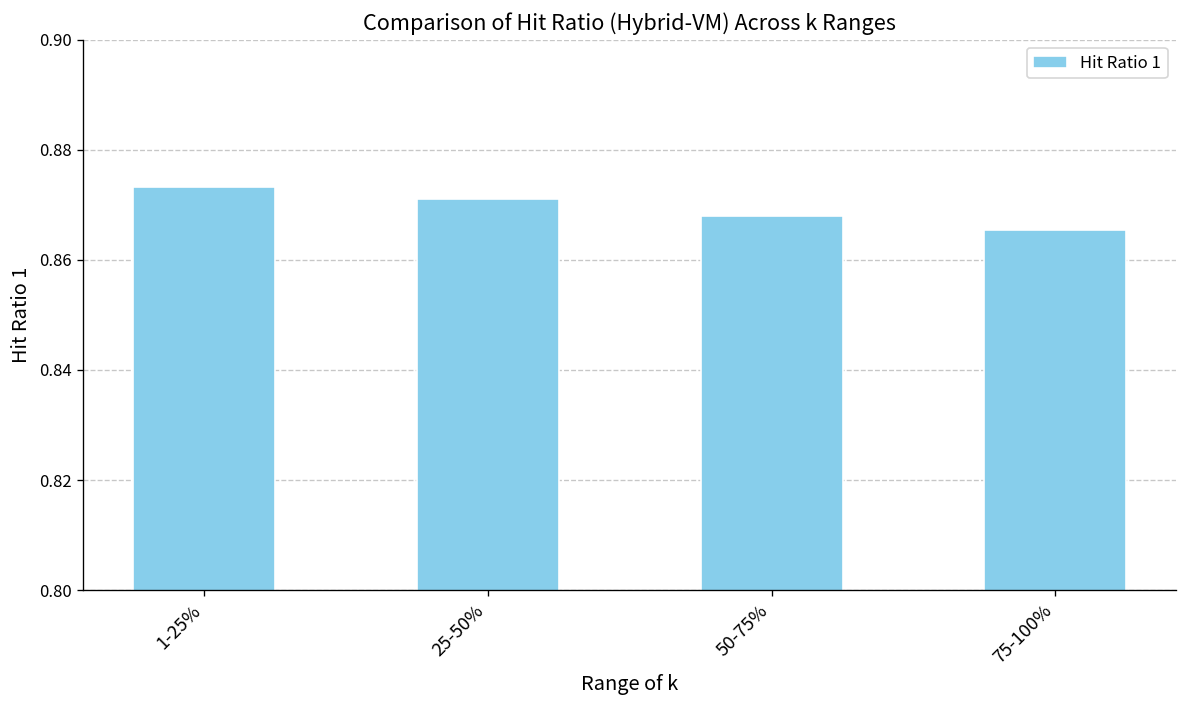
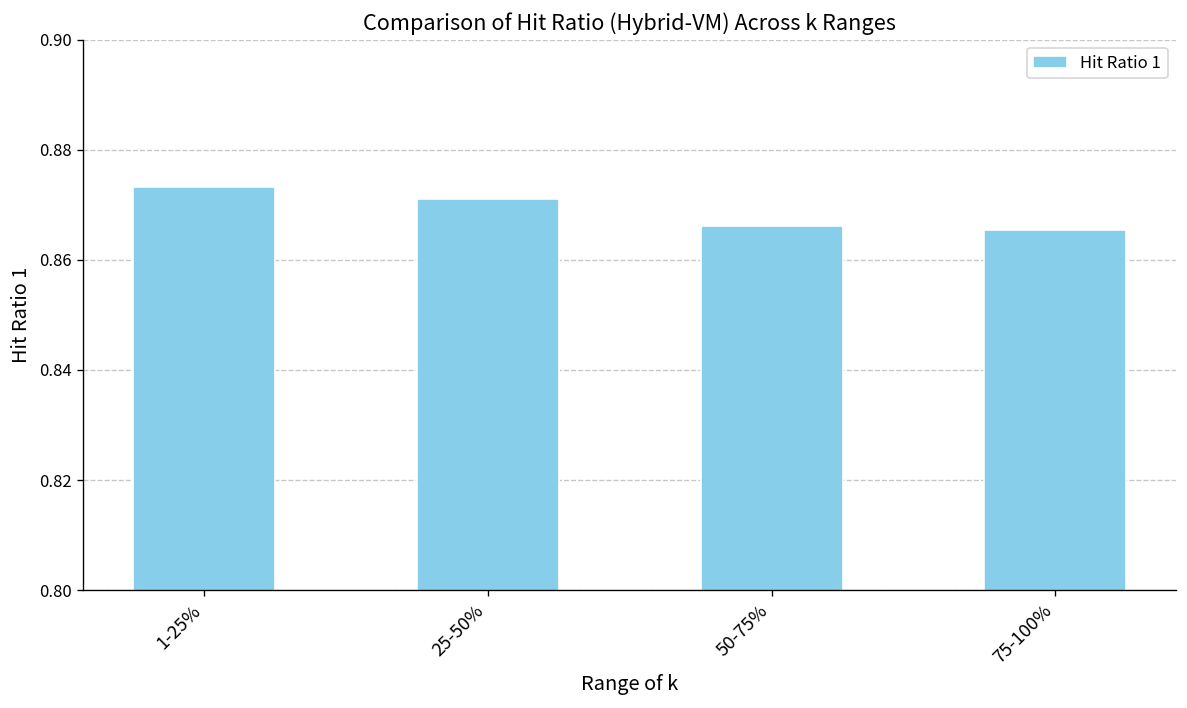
  {
    "1-25%": 0.873,
    "25-50%": 0.871,
-   "50-75%": 0.868,
+   "50-75%": 0.866,
    "75-100%": 0.865
  }
